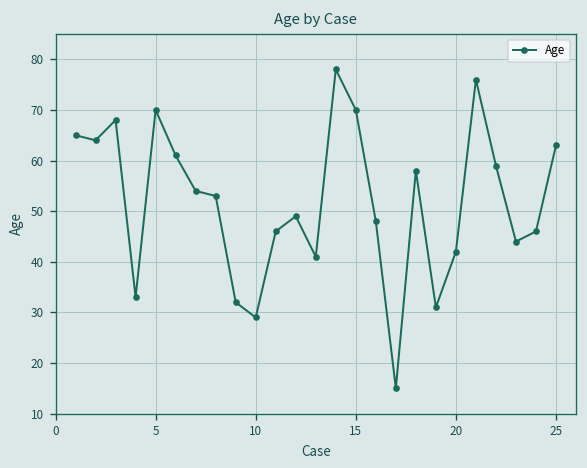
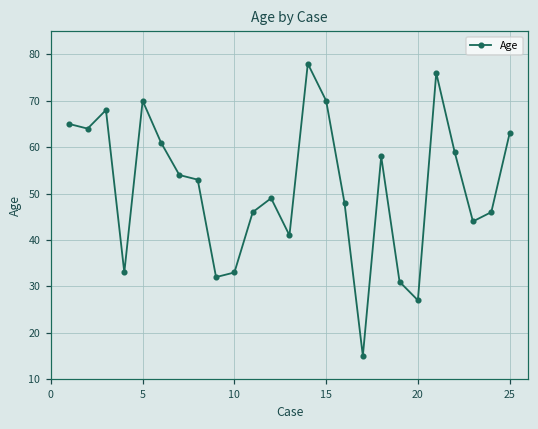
  {
    "5": 70,
-   "10": 29,
+   "10": 33,
    "15": 70,
-   "20": 42,
+   "20": 27,
    "25": 63
  }
